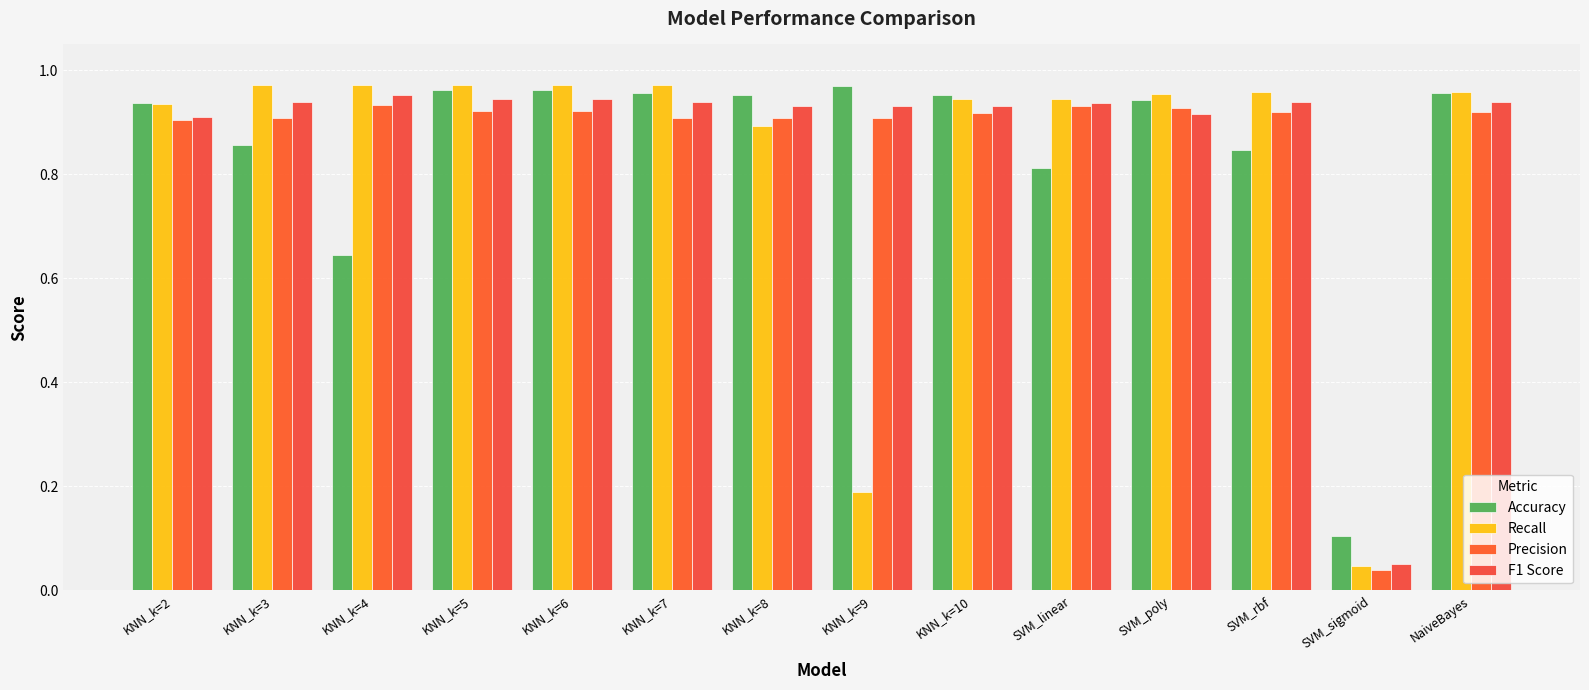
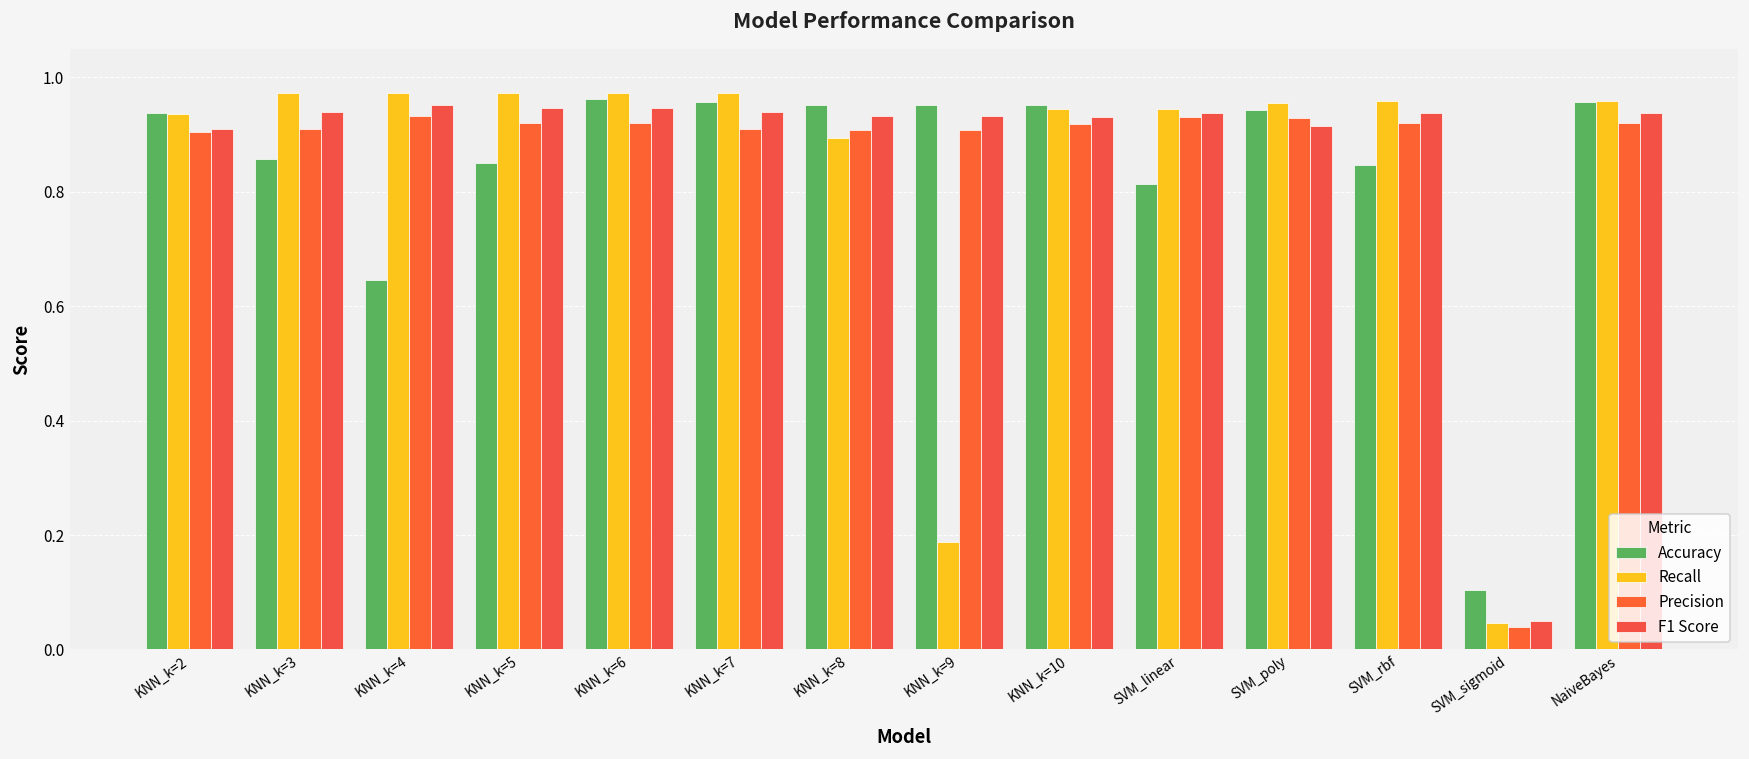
  {
    "Accuracy": {
      "KNN_k=2": 0.94,
      "KNN_k=3": 0.86,
      "KNN_k=4": 0.65,
-     "KNN_k=5": 0.96,
+     "KNN_k=5": 0.85,
      "KNN_k=6": 0.96,
      "KNN_k=7": 0.96,
      "KNN_k=8": 0.95,
-     "KNN_k=9": 0.97,
+     "KNN_k=9": 0.95,
      "KNN_k=10": 0.95,
      "SVM_linear": 0.81,
      "SVM_poly": 0.94,
      "SVM_rbf": 0.85,
      "SVM_sigmoid": 0.10,
      "NaiveBayes": 0.96
    },
    "Recall": {
      "KNN_k=2": 0.94,
      "KNN_k=3": 0.97,
      "KNN_k=4": 0.97,
      "KNN_k=5": 0.97,
      "KNN_k=6": 0.97,
      "KNN_k=7": 0.97,
      "KNN_k=8": 0.89,
      "KNN_k=9": 0.19,
      "KNN_k=10": 0.94,
      "SVM_linear": 0.94,
      "SVM_poly": 0.95,
      "SVM_rbf": 0.96,
      "SVM_sigmoid": 0.05,
      "NaiveBayes": 0.96
    }
  }
